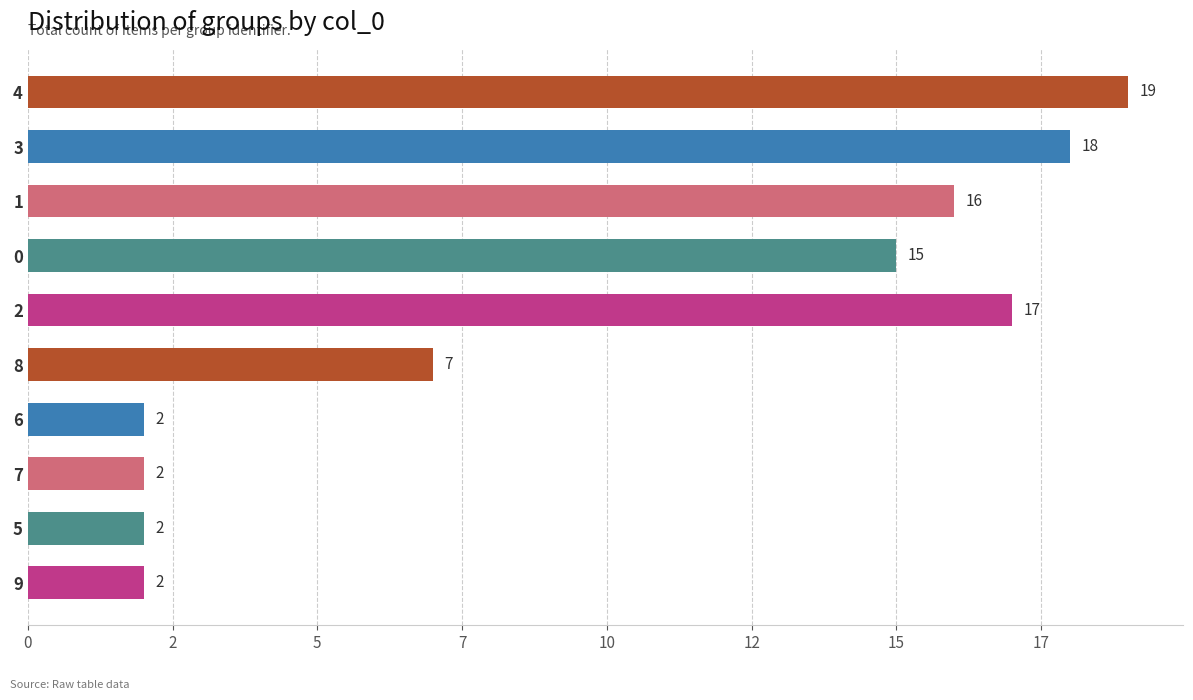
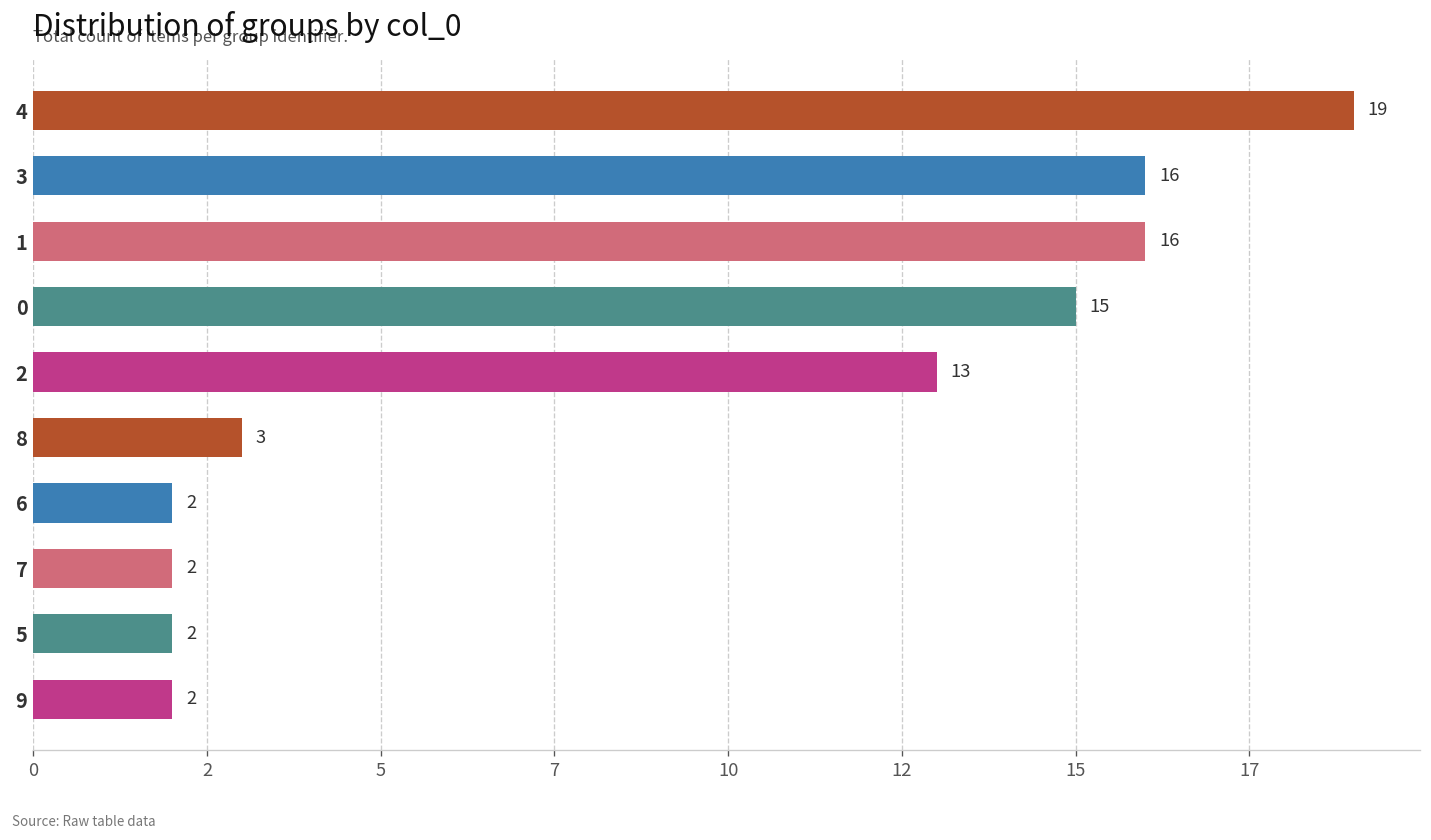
  {
    "4": 19,
-   "3": 18,
+   "3": 16,
    "1": 16,
    "0": 15,
-   "2": 17,
-   "8": 7,
+   "2": 13,
+   "8": 3,
    "6": 2,
    "7": 2,
    "5": 2,
    "9": 2
  }
